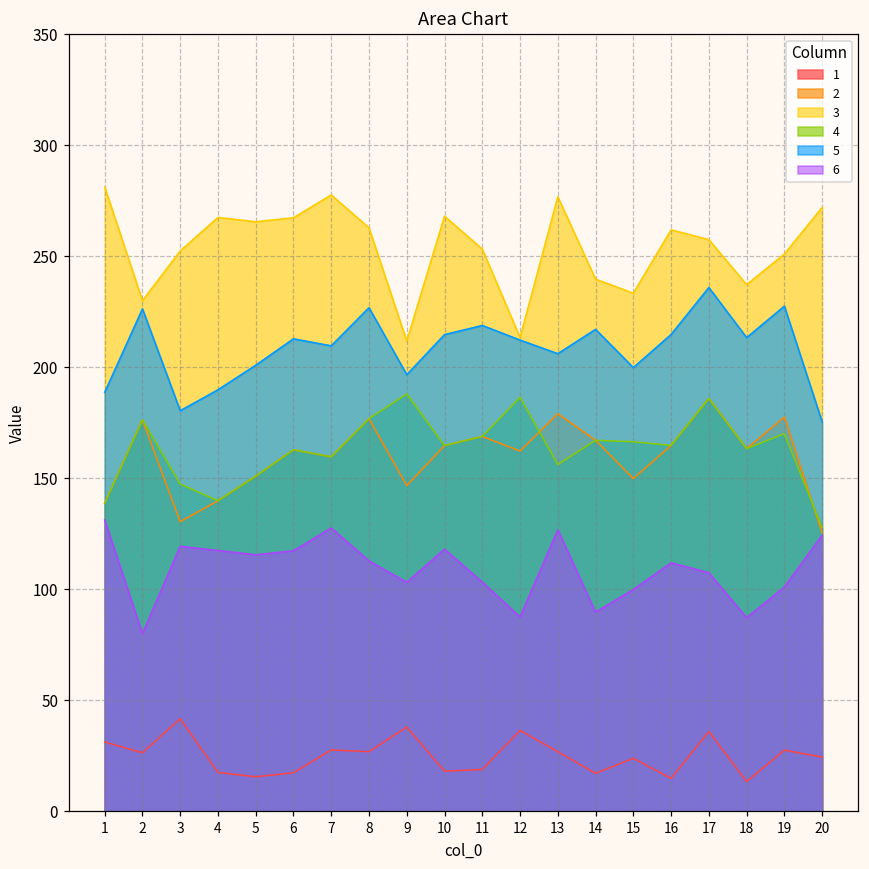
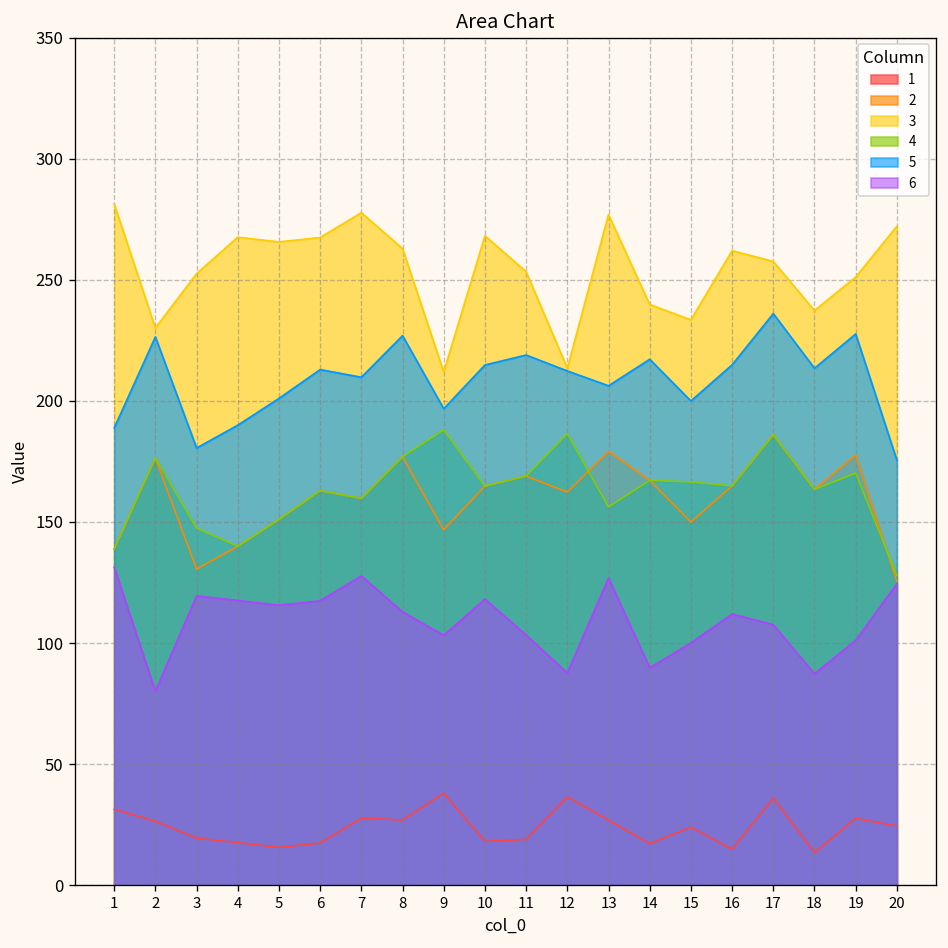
  {
    "1": {
      "1": 31,
      "2": 26,
-     "3": 42,
+     "3": 19,
      "4": 18,
      "5": 16,
      "6": 17,
      "7": 28,
      "8": 27,
      "9": 38,
      "10": 18,
      "11": 19,
      "12": 37,
      "13": 27,
      "14": 17,
      "15": 24,
      "16": 15,
      "17": 36,
      "18": 13,
      "19": 28,
      "20": 24
    },
    "2": {
      "3": 131,
      "9": 147,
      "12": 162,
      "13": 179,
      "15": 150,
      "19": 178
    },
    "3": {
      "1": 281,
      "2": 230,
      "3": 253,
      "4": 268,
      "5": 266,
      "6": 267,
      "7": 278,
      "8": 263,
      "9": 212,
      "10": 268,
      "11": 253,
      "13": 277,
      "14": 240,
      "15": 233,
      "16": 262,
      "17": 258,
      "18": 237,
      "19": 251,
      "20": 272
    },
    "4": {
      "3": 147,
      "9": 188,
      "12": 187,
      "13": 156,
      "15": 167,
      "19": 170,
      "20": 128
    },
    "5": {
      "1": 189,
      "2": 226,
      "3": 181,
      "4": 190,
      "5": 201,
      "6": 213,
      "7": 210,
      "8": 227,
      "9": 197,
      "10": 215,
      "11": 219,
      "13": 206,
      "14": 217,
      "15": 200,
      "16": 215,
      "17": 236,
      "18": 213,
      "19": 228,
      "20": 176
    },
    "6": {
      "1": 131,
      "2": 80,
      "3": 119,
      "4": 118,
      "5": 116,
      "6": 117,
      "7": 128,
      "8": 113,
      "9": 103,
      "10": 118,
      "11": 103,
      "12": 88,
      "13": 127,
      "14": 90,
      "15": 100,
      "16": 112,
      "17": 108,
      "18": 87,
      "19": 101
    }
  }
